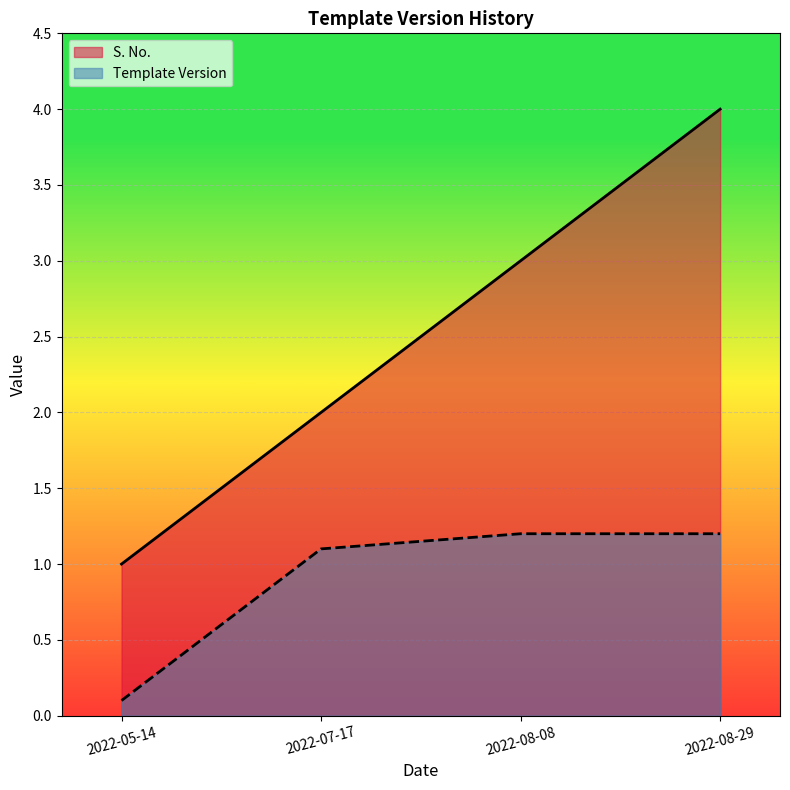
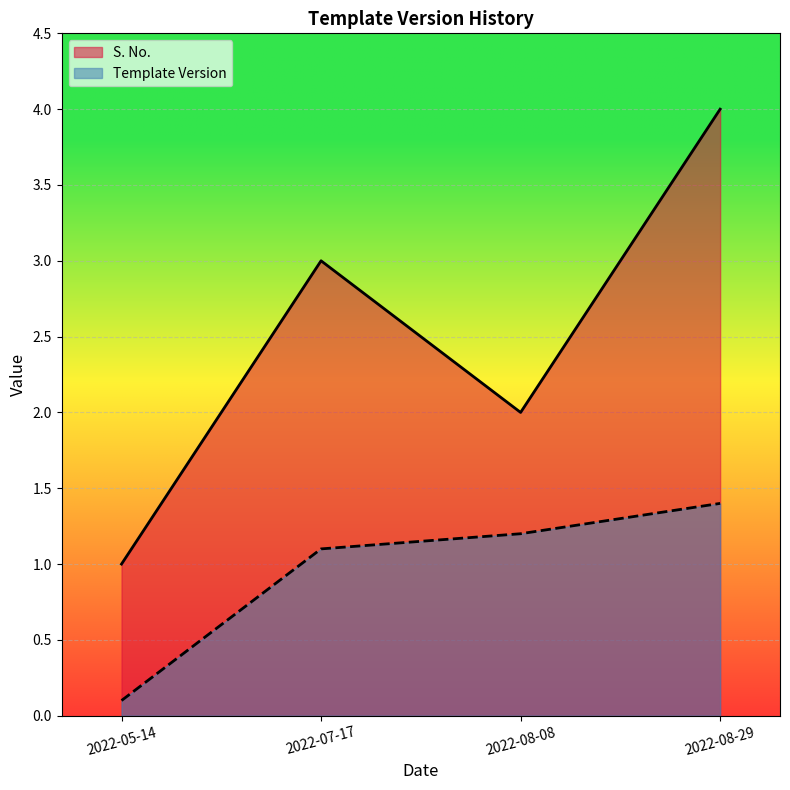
  {
    "S. No.": {
      "2022-05-14": 1,
-     "2022-07-17": 2,
-     "2022-08-08": 3,
+     "2022-07-17": 3,
+     "2022-08-08": 2,
      "2022-08-29": 4
    },
    "Template Version": {
      "2022-05-14": 0.1,
      "2022-07-17": 1.1,
      "2022-08-08": 1.2,
-     "2022-08-29": 1.2
+     "2022-08-29": 1.4
    }
  }
